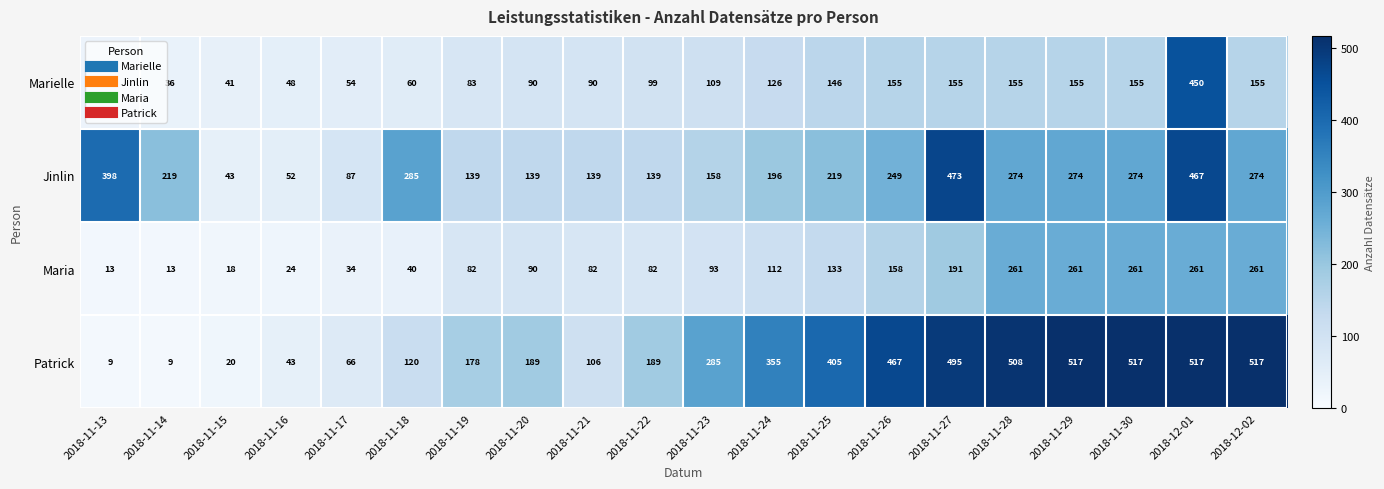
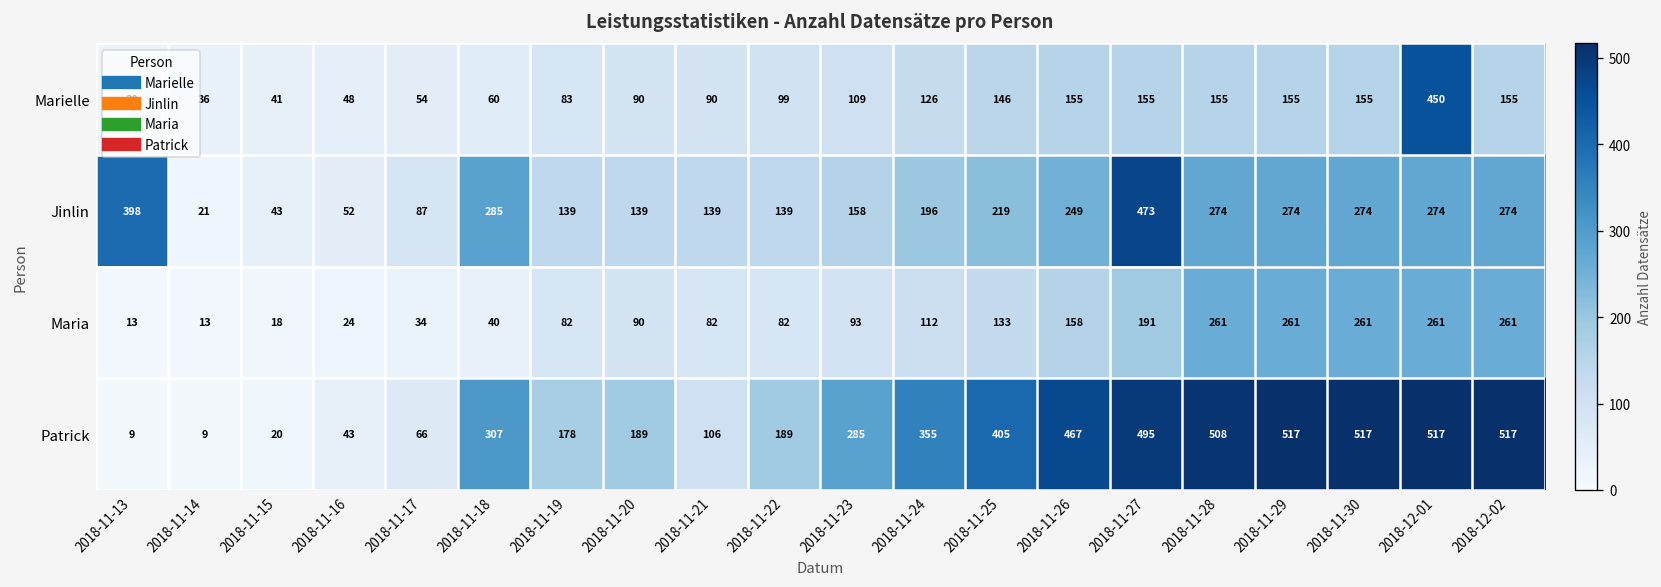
  {
    "Marielle": {
      "2018-11-15": 41,
      "2018-11-16": 48,
      "2018-11-17": 54,
      "2018-11-18": 60,
      "2018-11-19": 83,
      "2018-11-20": 90,
      "2018-11-21": 90,
      "2018-11-22": 99,
      "2018-11-23": 109,
      "2018-11-24": 126,
      "2018-11-25": 146,
      "2018-11-26": 155,
      "2018-11-27": 155,
      "2018-11-28": 155,
      "2018-11-29": 155,
      "2018-11-30": 155,
      "2018-12-01": 450,
      "2018-12-02": 155
    },
    "Jinlin": {
      "2018-11-13": 398,
-     "2018-11-14": 219,
+     "2018-11-14": 21,
      "2018-11-15": 43,
      "2018-11-16": 52,
      "2018-11-17": 87,
      "2018-11-18": 285,
      "2018-11-19": 139,
      "2018-11-20": 139,
      "2018-11-21": 139,
      "2018-11-22": 139,
      "2018-11-23": 158,
      "2018-11-24": 196,
      "2018-11-25": 219,
      "2018-11-26": 249,
      "2018-11-27": 473,
      "2018-11-28": 274,
      "2018-11-29": 274,
      "2018-11-30": 274,
-     "2018-12-01": 467,
+     "2018-12-01": 274,
      "2018-12-02": 274
    },
    "Maria": {
      "2018-11-13": 13,
      "2018-11-14": 13,
      "2018-11-15": 18,
      "2018-11-16": 24,
      "2018-11-17": 34,
      "2018-11-18": 40,
      "2018-11-19": 82,
      "2018-11-20": 90,
      "2018-11-21": 82,
      "2018-11-22": 82,
      "2018-11-23": 93,
      "2018-11-24": 112,
      "2018-11-25": 133,
      "2018-11-26": 158,
      "2018-11-27": 191,
      "2018-11-28": 261,
      "2018-11-29": 261,
      "2018-11-30": 261,
      "2018-12-01": 261,
      "2018-12-02": 261
    },
    "Patrick": {
      "2018-11-13": 9,
      "2018-11-14": 9,
      "2018-11-15": 20,
      "2018-11-16": 43,
      "2018-11-17": 66,
-     "2018-11-18": 120,
+     "2018-11-18": 307,
      "2018-11-19": 178,
      "2018-11-20": 189,
      "2018-11-21": 106,
      "2018-11-22": 189,
      "2018-11-23": 285,
      "2018-11-24": 355,
      "2018-11-25": 405,
      "2018-11-26": 467,
      "2018-11-27": 495,
      "2018-11-28": 508,
      "2018-11-29": 517,
      "2018-11-30": 517,
      "2018-12-01": 517,
      "2018-12-02": 517
    }
  }
